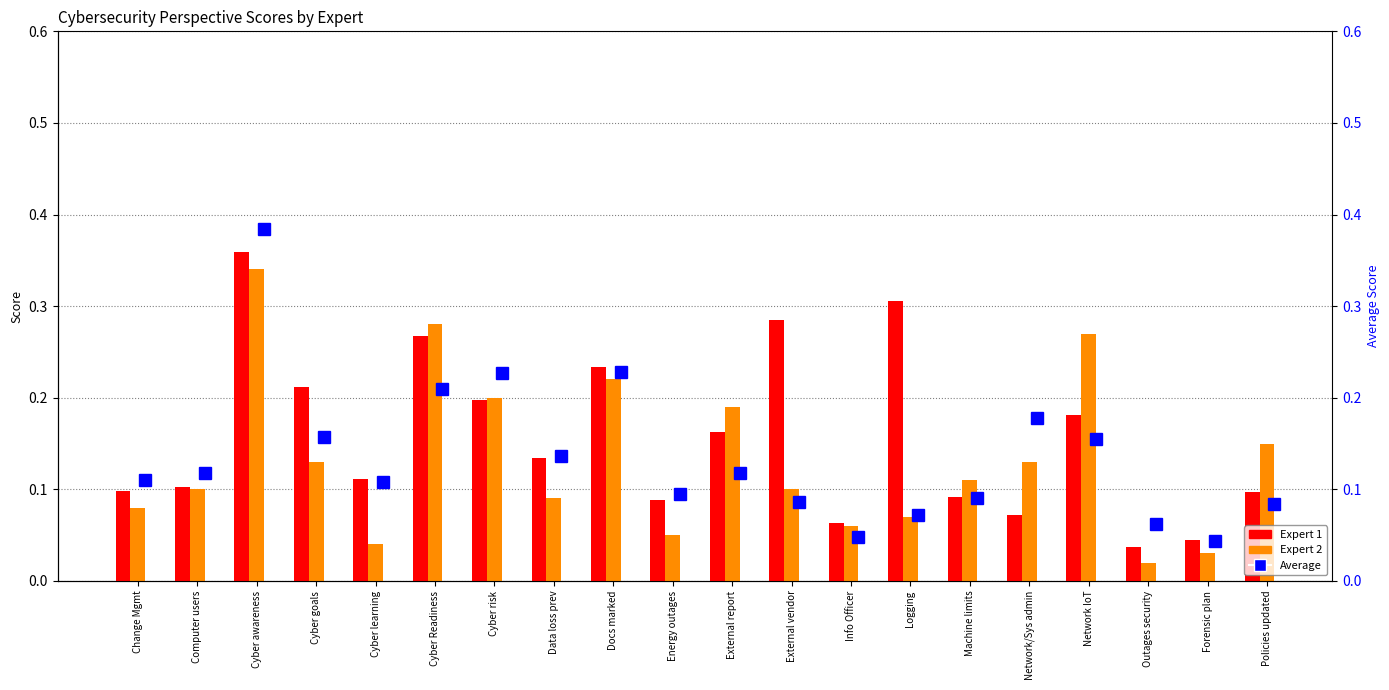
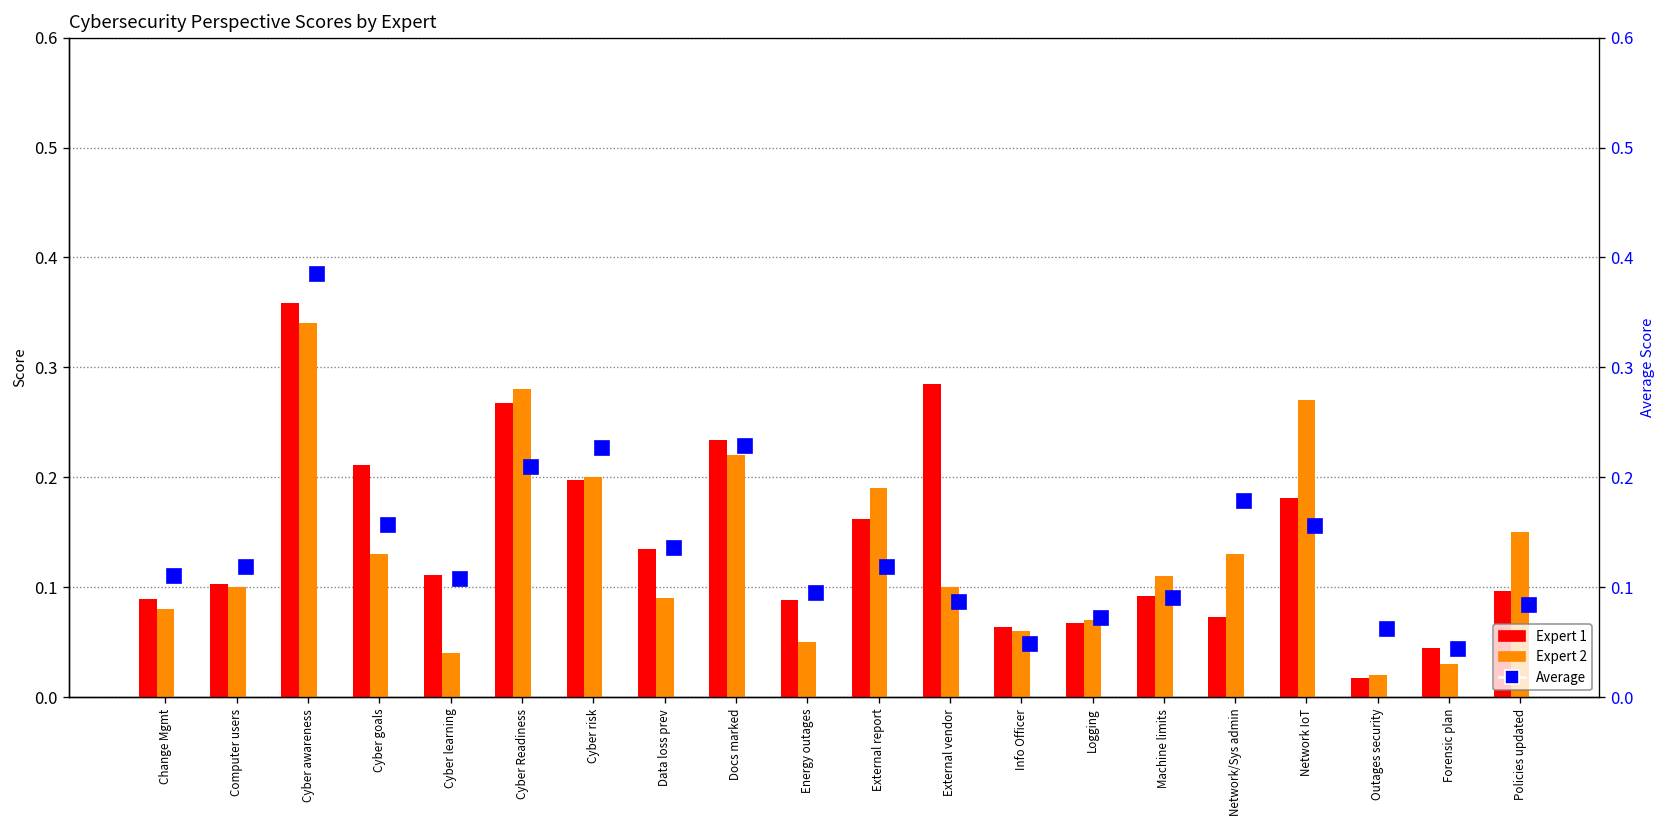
  {
    "Expert 1": {
-     "Change Mgmt": 0.10,
+     "Change Mgmt": 0.09,
      "Computer users": 0.10,
      "Cyber awareness": 0.36,
      "Cyber goals": 0.21,
      "Cyber learning": 0.11,
      "Cyber Readiness": 0.27,
      "Cyber risk": 0.20,
      "Data loss prev": 0.13,
      "Docs marked": 0.23,
      "Energy outages": 0.09,
      "External report": 0.16,
      "External vendor": 0.28,
      "Info Officer": 0.06,
-     "Logging": 0.31,
+     "Logging": 0.07,
      "Machine limits": 0.09,
      "Network/Sys admin": 0.07,
      "Network IoT": 0.18,
-     "Outages security": 0.04,
+     "Outages security": 0.02,
      "Forensic plan": 0.04,
      "Policies updated": 0.10
    },
    "Expert 2": {
      "Change Mgmt": 0.08,
      "Computer users": 0.10,
      "Cyber awareness": 0.34,
      "Cyber goals": 0.13,
      "Cyber learning": 0.04,
      "Cyber Readiness": 0.28,
      "Cyber risk": 0.20,
      "Data loss prev": 0.09,
      "Docs marked": 0.22,
      "Energy outages": 0.05,
      "External report": 0.19,
      "External vendor": 0.10,
      "Info Officer": 0.06,
      "Logging": 0.07,
      "Machine limits": 0.11,
      "Network/Sys admin": 0.13,
      "Network IoT": 0.27,
      "Outages security": 0.02,
      "Forensic plan": 0.03,
      "Policies updated": 0.15
    }
  }
